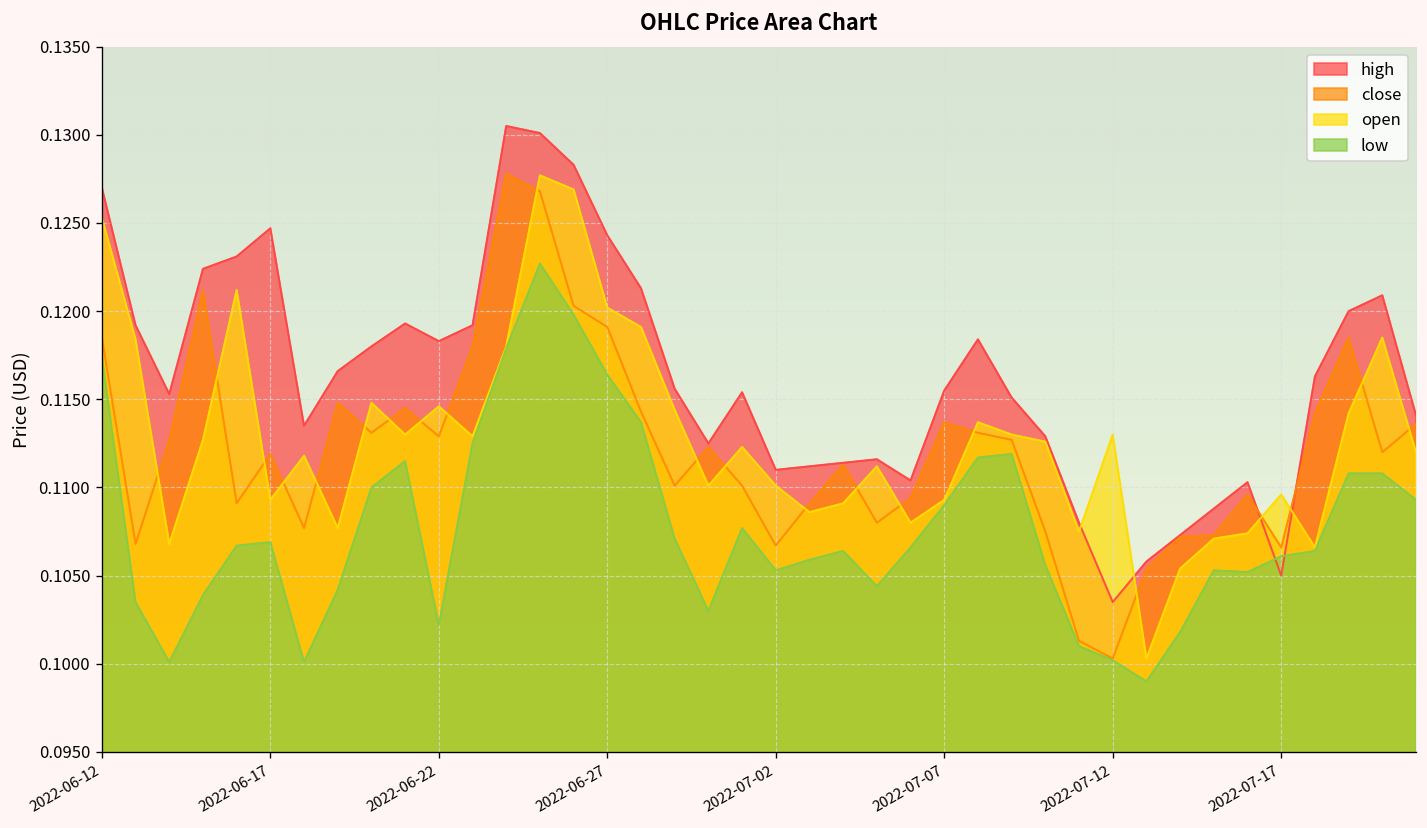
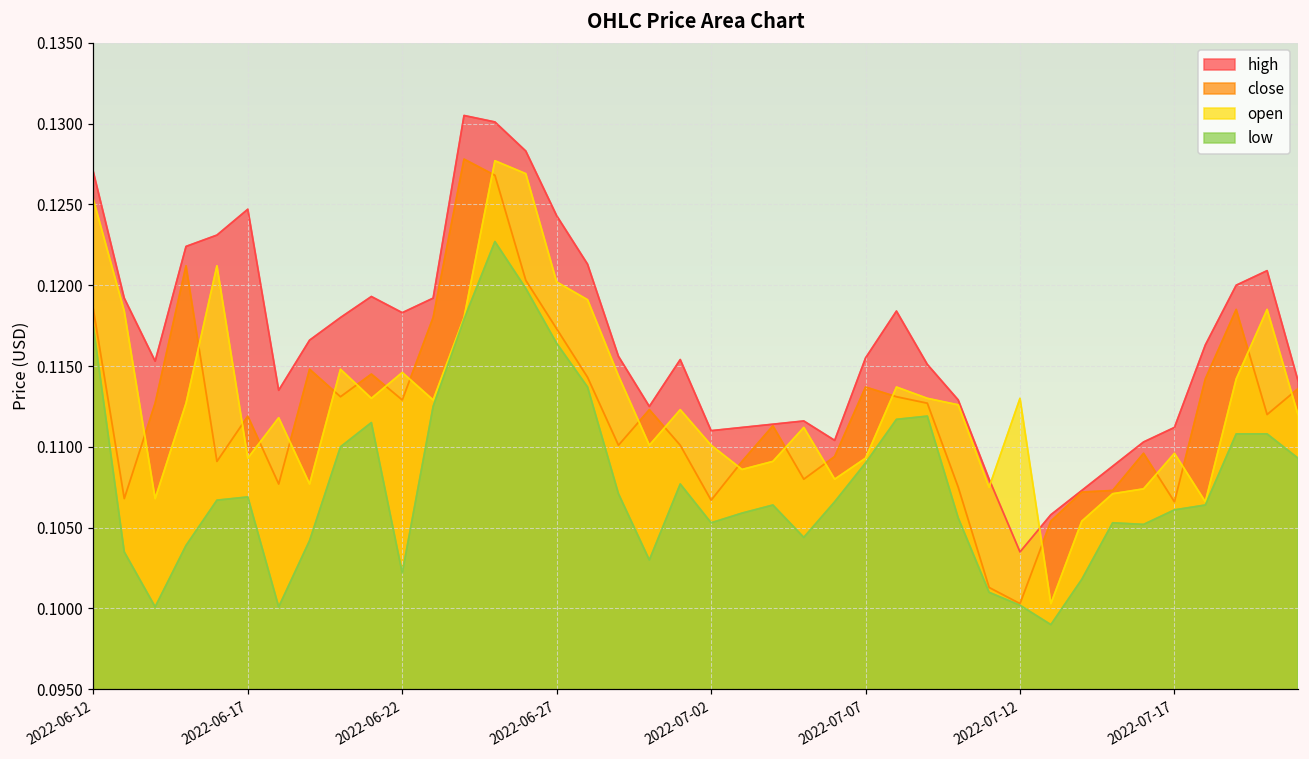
  {
    "high": {
      "2022-06-12": 0.1270,
      "2022-06-17": 0.1247,
      "2022-06-22": 0.1183,
      "2022-06-27": 0.1243,
      "2022-07-02": 0.1110,
      "2022-07-07": 0.1155,
      "2022-07-12": 0.1035,
-     "2022-07-17": 0.1050
+     "2022-07-17": 0.1112
    },
    "close": {
      "2022-06-12": 0.1185,
      "2022-06-17": 0.1119,
      "2022-06-22": 0.1129,
-     "2022-06-27": 0.1191,
+     "2022-06-27": 0.1173,
      "2022-07-02": 0.1067,
      "2022-07-07": 0.1137,
      "2022-07-17": 0.1066
    },
    "open": {
      "2022-06-12": 0.1253,
      "2022-06-17": 0.1093,
      "2022-06-22": 0.1146,
      "2022-06-27": 0.1202,
      "2022-07-02": 0.1101,
      "2022-07-07": 0.1093,
      "2022-07-12": 0.1130,
      "2022-07-17": 0.1096
    },
    "low": {
      "2022-06-12": 0.1174,
      "2022-06-17": 0.1069,
      "2022-06-22": 0.1022,
      "2022-06-27": 0.1164,
      "2022-07-02": 0.1053,
      "2022-07-07": 0.1090,
      "2022-07-17": 0.1061
    }
  }
